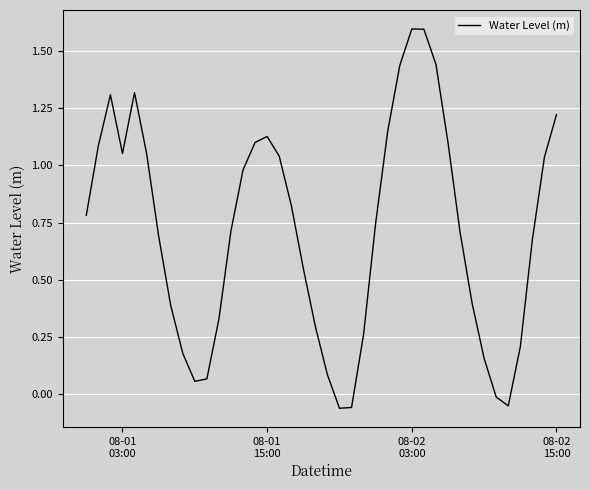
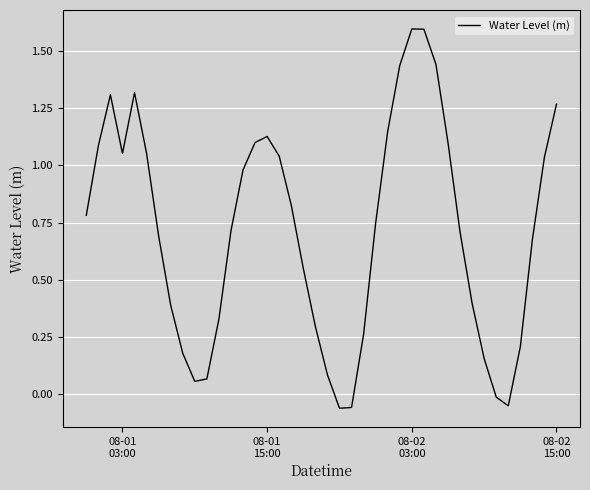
  {
    "08-01 03:00": 1.05,
    "08-01 15:00": 1.13,
    "08-02 03:00": 1.60,
-   "08-02 15:00": 1.22
+   "08-02 15:00": 1.27
  }
